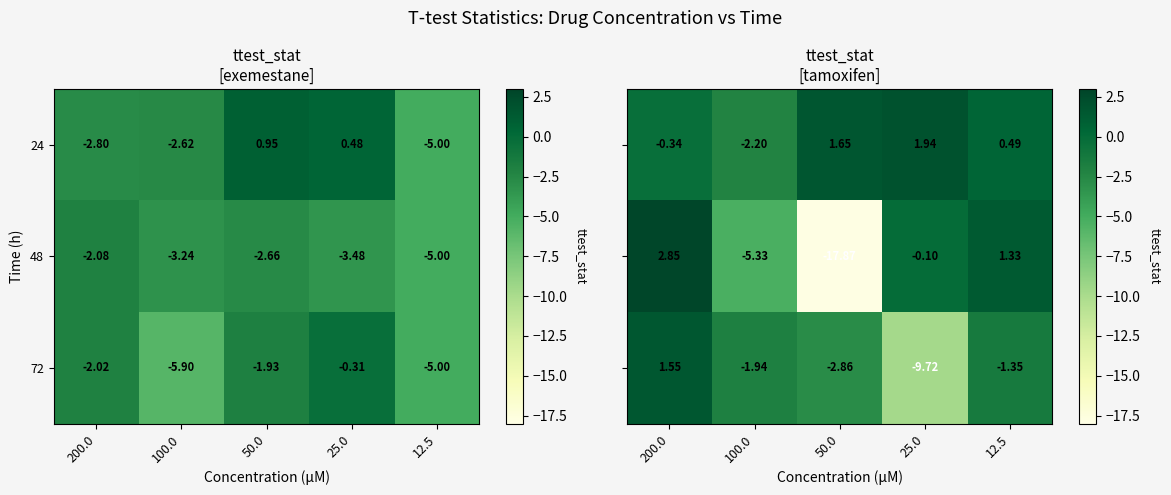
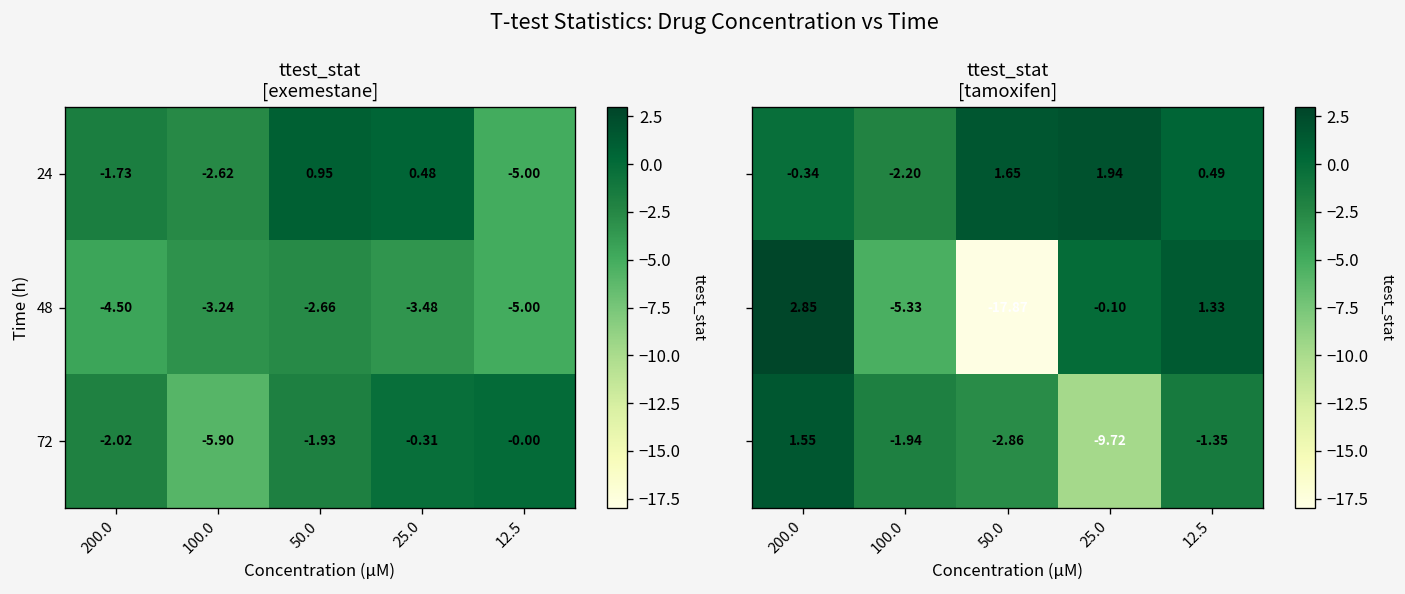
  {
    "ttest_stat [exemestane]": {
      "24": {
-       "200.0": -2.80,
+       "200.0": -1.73,
        "100.0": -2.62,
        "50.0": 0.95,
        "25.0": 0.48,
        "12.5": -5.00
      },
      "48": {
-       "200.0": -2.08,
+       "200.0": -4.50,
        "100.0": -3.24,
        "50.0": -2.66,
        "25.0": -3.48,
        "12.5": -5.00
      },
      "72": {
        "200.0": -2.02,
        "100.0": -5.90,
        "50.0": -1.93,
        "25.0": -0.31,
-       "12.5": -5.00
+       "12.5": -0.00
      }
    }
  }
